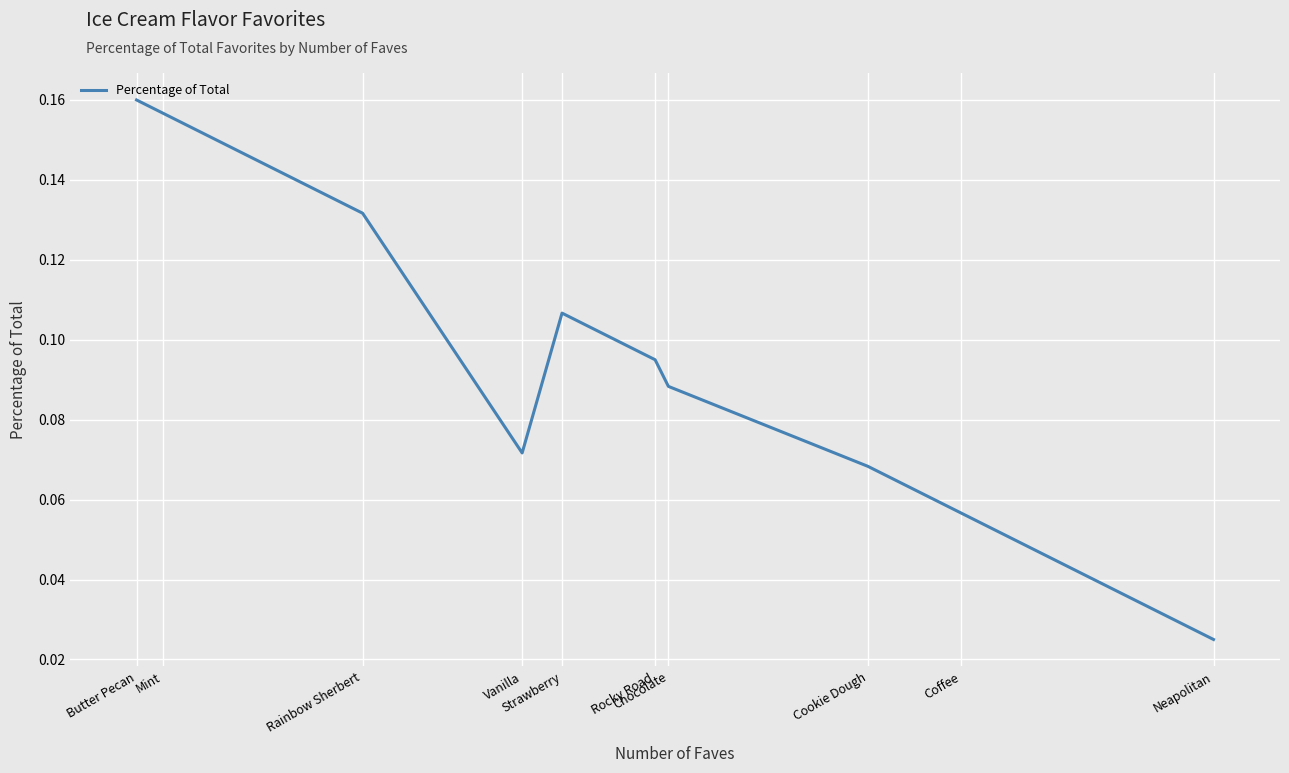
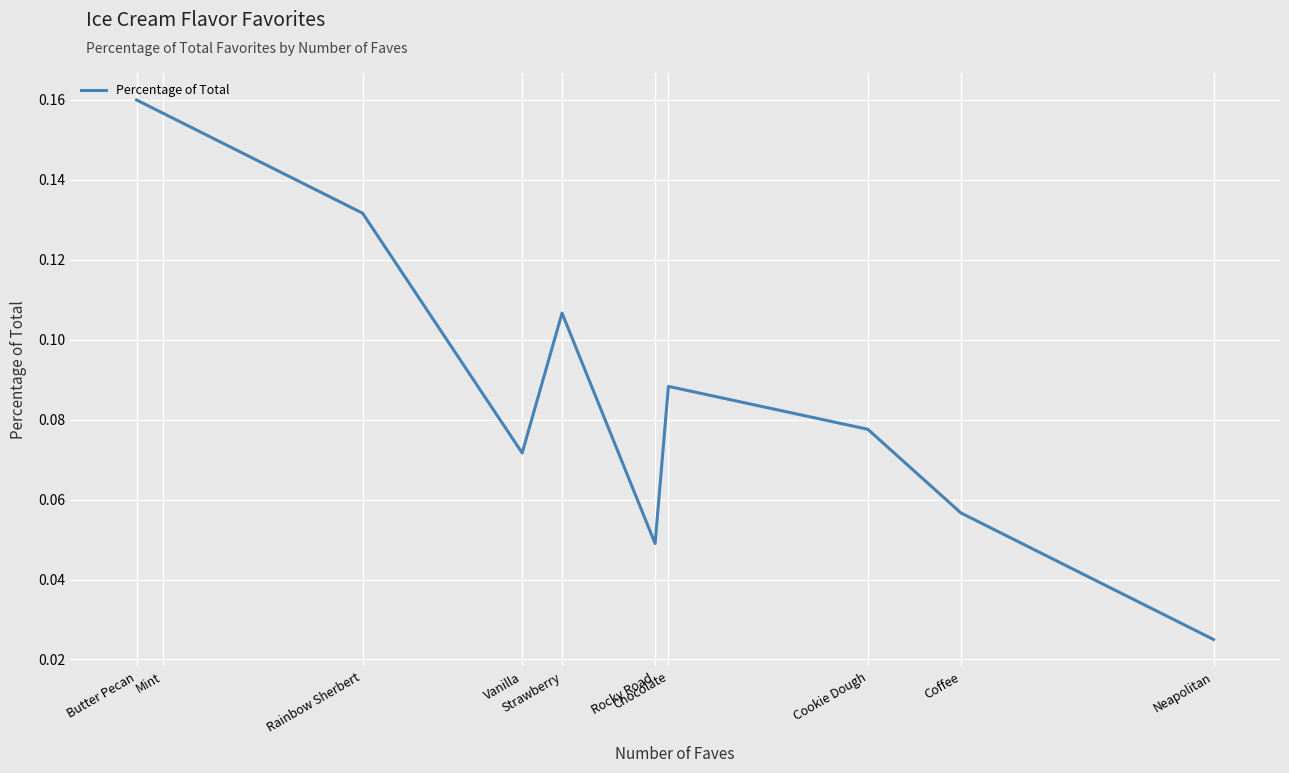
  {
    "Mint": 0.157,
    "Rainbow Sherbert": 0.132,
    "Vanilla": 0.072,
    "Strawberry": 0.107,
-   "Rocky Road": 0.095,
+   "Rocky Road": 0.049,
    "Chocolate": 0.088,
-   "Cookie Dough": 0.068,
+   "Cookie Dough": 0.078,
    "Coffee": 0.057,
    "Neapolitan": 0.025
  }
